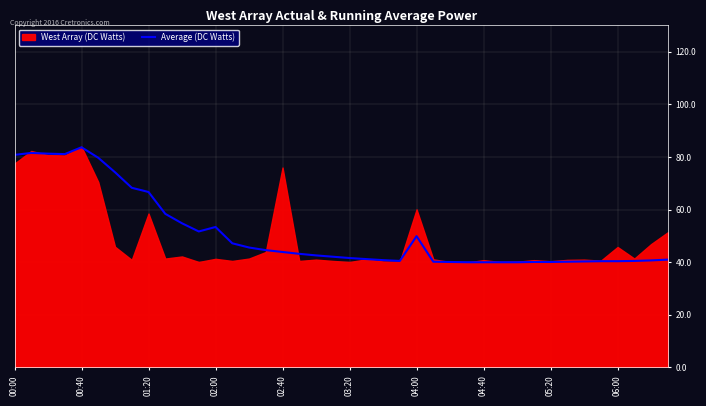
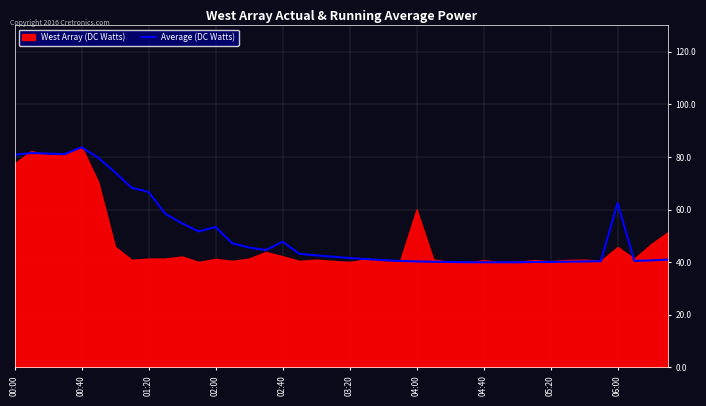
  {
    "Average (DC Watts)": {
      "00:00": 81,
      "01:20": 67,
      "02:00": 53,
-     "02:40": 44,
+     "02:40": 48,
      "03:20": 42,
-     "04:00": 50,
-     "06:00": 40
+     "04:00": 40,
+     "06:00": 63
    },
    "West Array (DC Watts)": {
      "00:00": 78,
-     "01:20": 59,
+     "01:20": 41,
      "02:00": 41,
-     "02:40": 76,
+     "02:40": 42,
      "03:20": 40,
      "04:00": 60,
      "06:00": 46
    }
  }
